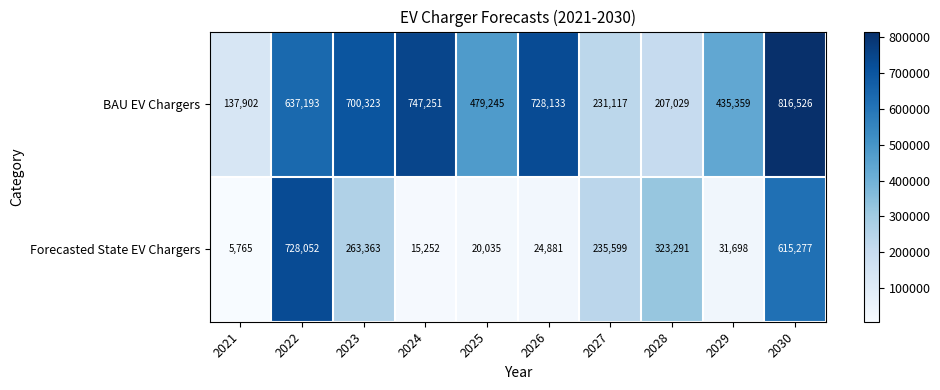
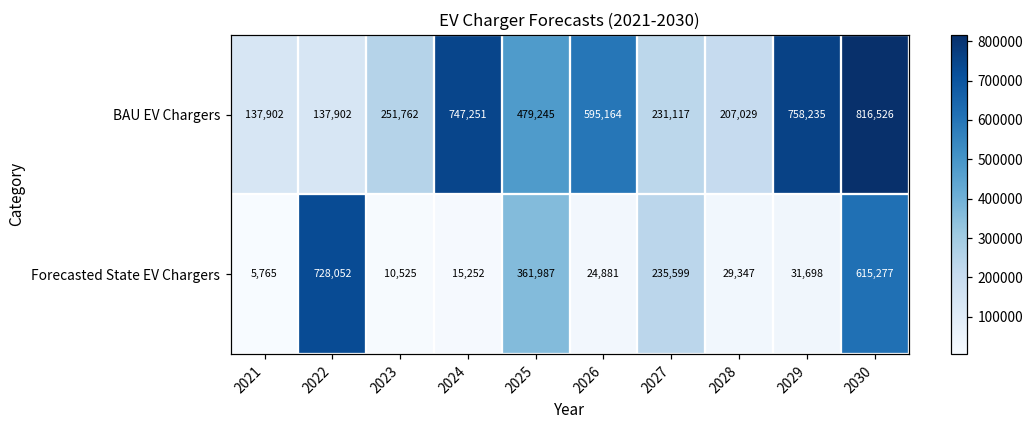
  {
    "BAU EV Chargers": {
      "2021": "137,902",
-     "2022": "637,193",
-     "2023": "700,323",
+     "2022": "137,902",
+     "2023": "251,762",
      "2024": "747,251",
      "2025": "479,245",
-     "2026": "728,133",
+     "2026": "595,164",
      "2027": "231,117",
      "2028": "207,029",
-     "2029": "435,359",
+     "2029": "758,235",
      "2030": "816,526"
    },
    "Forecasted State EV Chargers": {
      "2021": "5,765",
      "2022": "728,052",
-     "2023": "263,363",
+     "2023": "10,525",
      "2024": "15,252",
-     "2025": "20,035",
+     "2025": "361,987",
      "2026": "24,881",
      "2027": "235,599",
-     "2028": "323,291",
+     "2028": "29,347",
      "2029": "31,698",
      "2030": "615,277"
    }
  }
